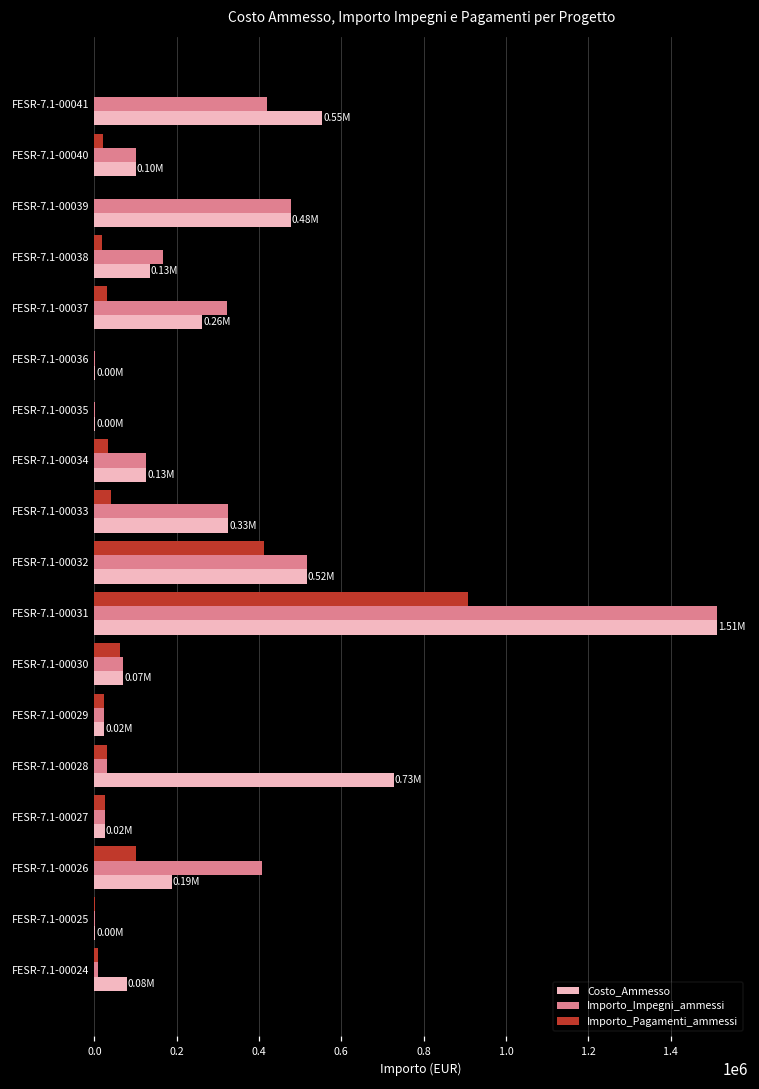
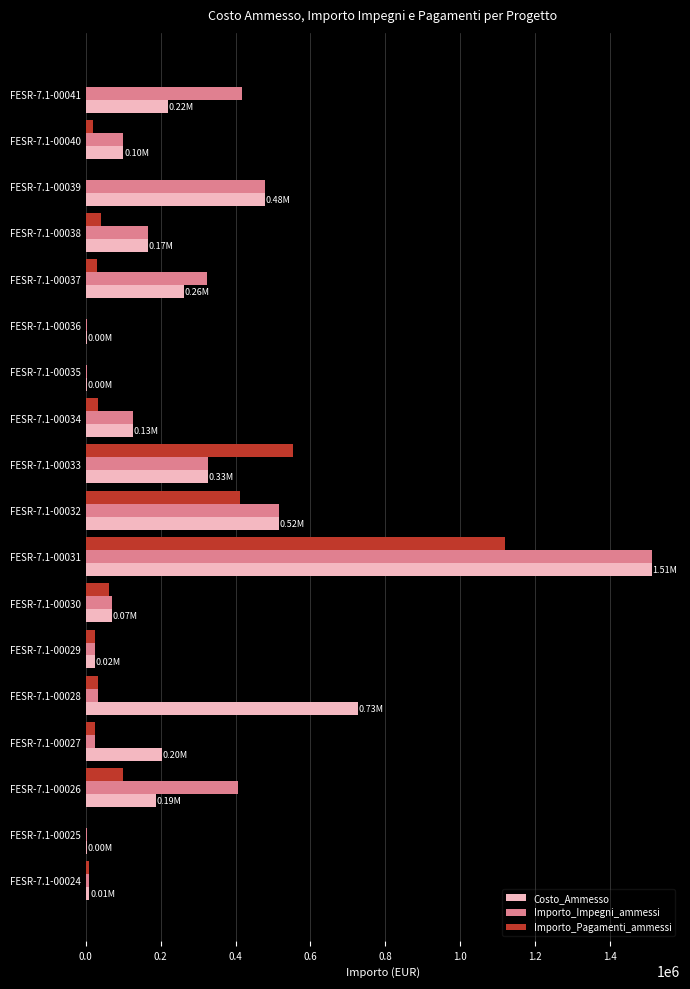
  {
    "Costo_Ammesso": {
-     "FESR-7.1-00041": "0.55M",
+     "FESR-7.1-00041": "0.22M",
      "FESR-7.1-00040": "0.10M",
      "FESR-7.1-00039": "0.48M",
-     "FESR-7.1-00038": "0.13M",
+     "FESR-7.1-00038": "0.17M",
      "FESR-7.1-00037": "0.26M",
      "FESR-7.1-00034": "0.13M",
      "FESR-7.1-00033": "0.33M",
      "FESR-7.1-00032": "0.52M",
      "FESR-7.1-00031": "1.51M",
      "FESR-7.1-00030": "0.07M",
      "FESR-7.1-00029": "0.02M",
      "FESR-7.1-00028": "0.73M",
-     "FESR-7.1-00027": "0.02M",
+     "FESR-7.1-00027": "0.20M",
      "FESR-7.1-00026": "0.19M",
-     "FESR-7.1-00024": "0.08M"
+     "FESR-7.1-00024": "0.01M"
    },
    "Importo_Impegni_ammessi": {
      "FESR-7.1-00041": "420000",
      "FESR-7.1-00037": "320000",
      "FESR-7.1-00028": "30000",
      "FESR-7.1-00027": "20000",
      "FESR-7.1-00026": "410000"
    },
    "Importo_Pagamenti_ammessi": {
      "FESR-7.1-00041": "0",
      "FESR-7.1-00040": "20000",
      "FESR-7.1-00039": "0",
-     "FESR-7.1-00038": "20000",
+     "FESR-7.1-00038": "40000",
      "FESR-7.1-00037": "30000",
      "FESR-7.1-00034": "30000",
-     "FESR-7.1-00033": "40000",
+     "FESR-7.1-00033": "550000",
      "FESR-7.1-00032": "410000",
-     "FESR-7.1-00031": "910000",
+     "FESR-7.1-00031": "1120000",
      "FESR-7.1-00030": "60000",
      "FESR-7.1-00028": "30000",
      "FESR-7.1-00027": "20000",
      "FESR-7.1-00026": "100000"
    }
  }
